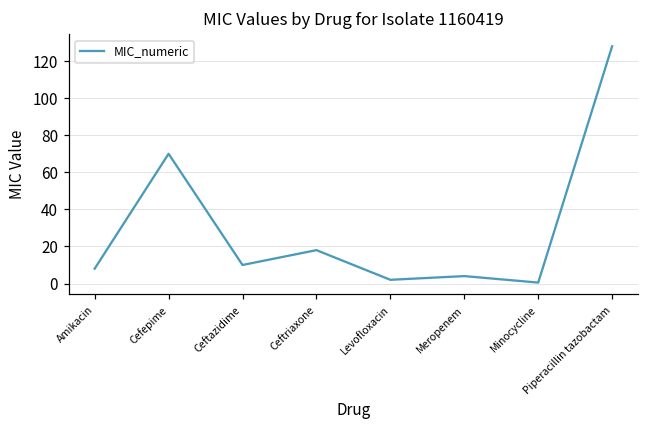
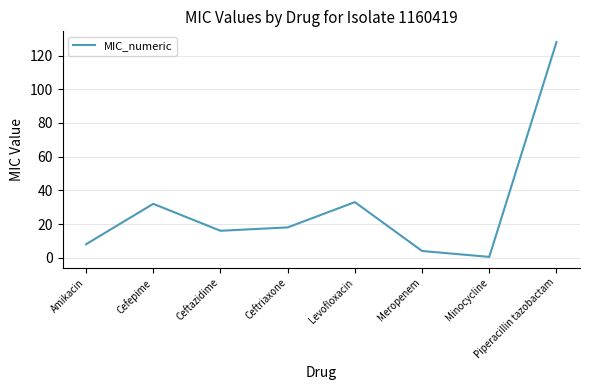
  {
    "Amikacin": 8,
-   "Cefepime": 70,
-   "Ceftazidime": 10,
+   "Cefepime": 32,
+   "Ceftazidime": 16,
    "Ceftriaxone": 18,
-   "Levofloxacin": 2,
+   "Levofloxacin": 33,
    "Meropenem": 4,
    "Minocycline": 1,
    "Piperacillin tazobactam": 128
  }
